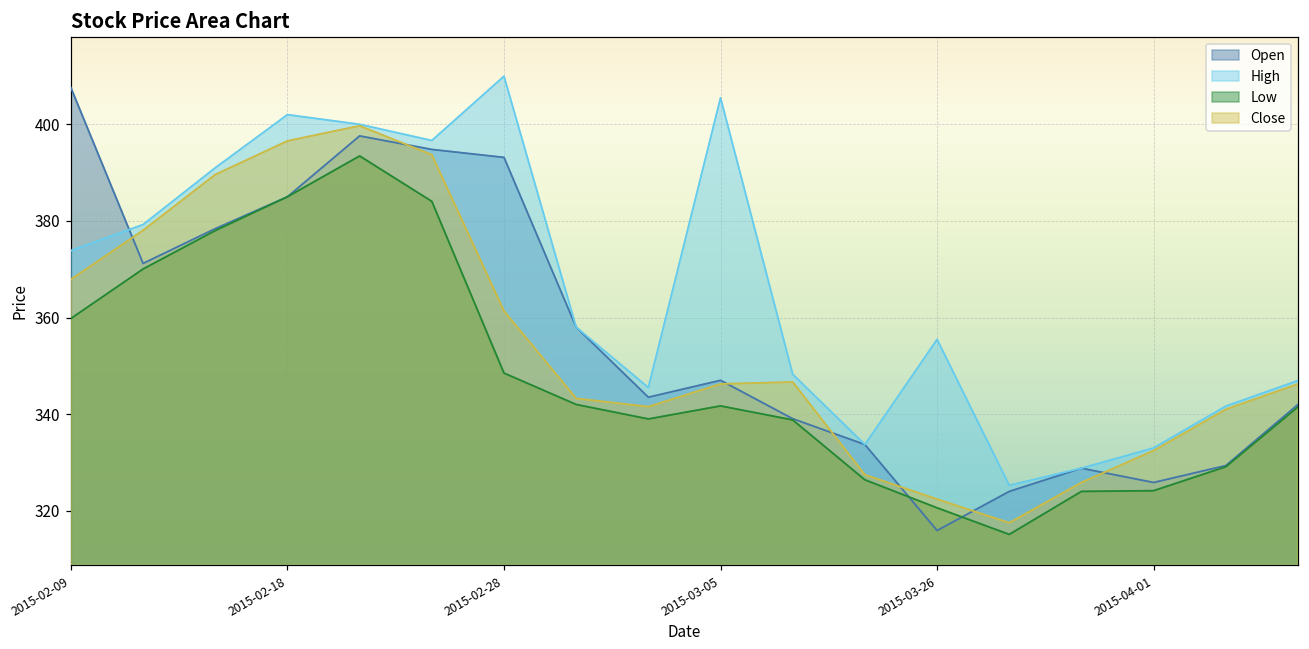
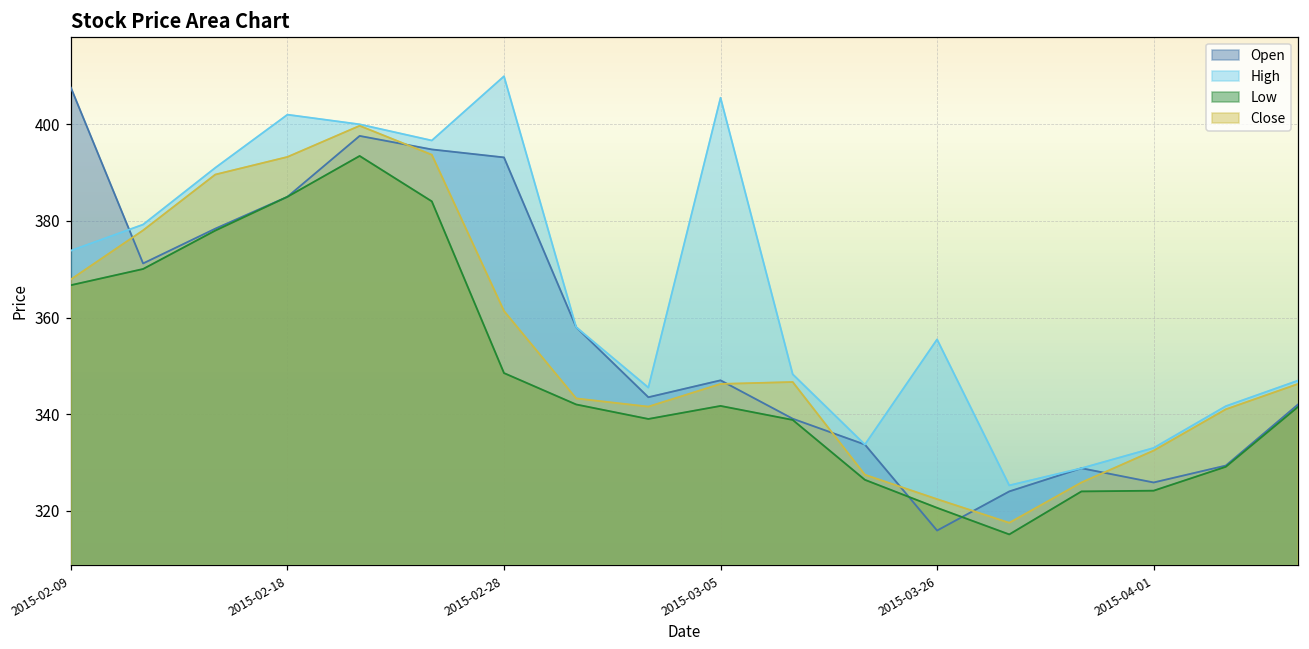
  {
    "Open": {
      "2015-02-09": 408,
      "2015-02-28": 393,
      "2015-03-05": 347,
      "2015-03-26": 316,
      "2015-04-01": 326
    },
    "High": {
      "2015-02-09": 374,
      "2015-02-18": 402,
      "2015-02-28": 410,
      "2015-03-05": 406,
      "2015-03-26": 355
    },
    "Low": {
-     "2015-02-09": 360,
+     "2015-02-09": 367,
      "2015-02-28": 349,
      "2015-03-05": 342,
      "2015-03-26": 321,
      "2015-04-01": 324
    },
    "Close": {
      "2015-02-09": 368,
-     "2015-02-18": 397,
+     "2015-02-18": 393,
      "2015-02-28": 361,
      "2015-03-05": 346,
      "2015-03-26": 322
    }
  }
